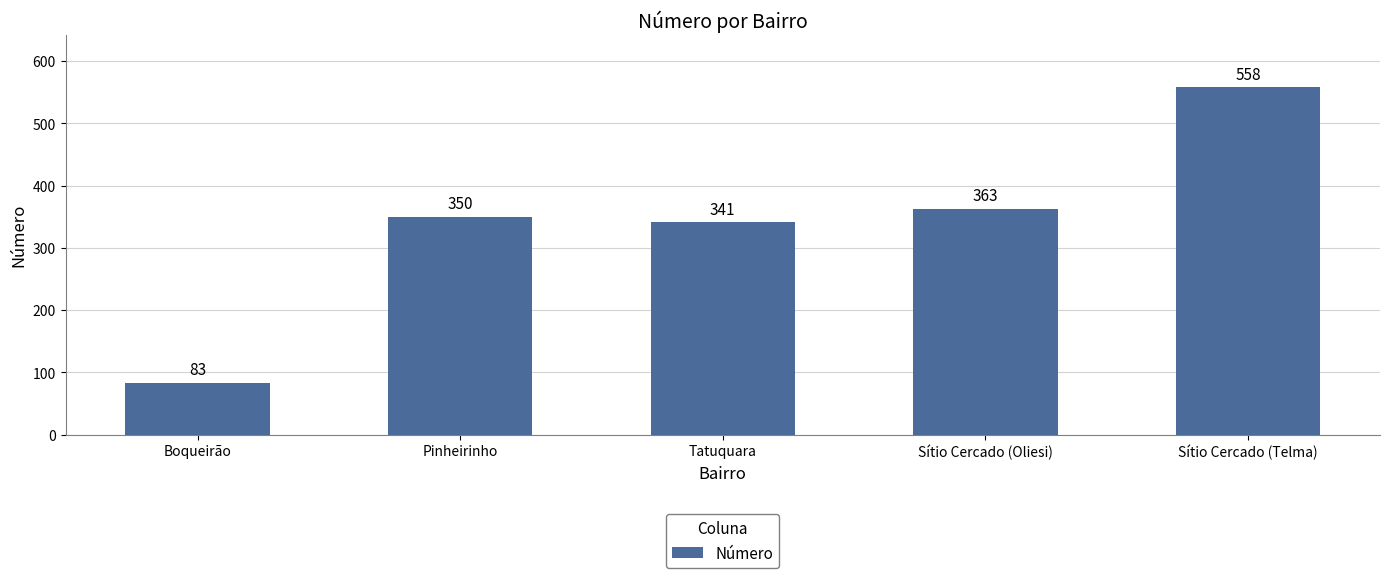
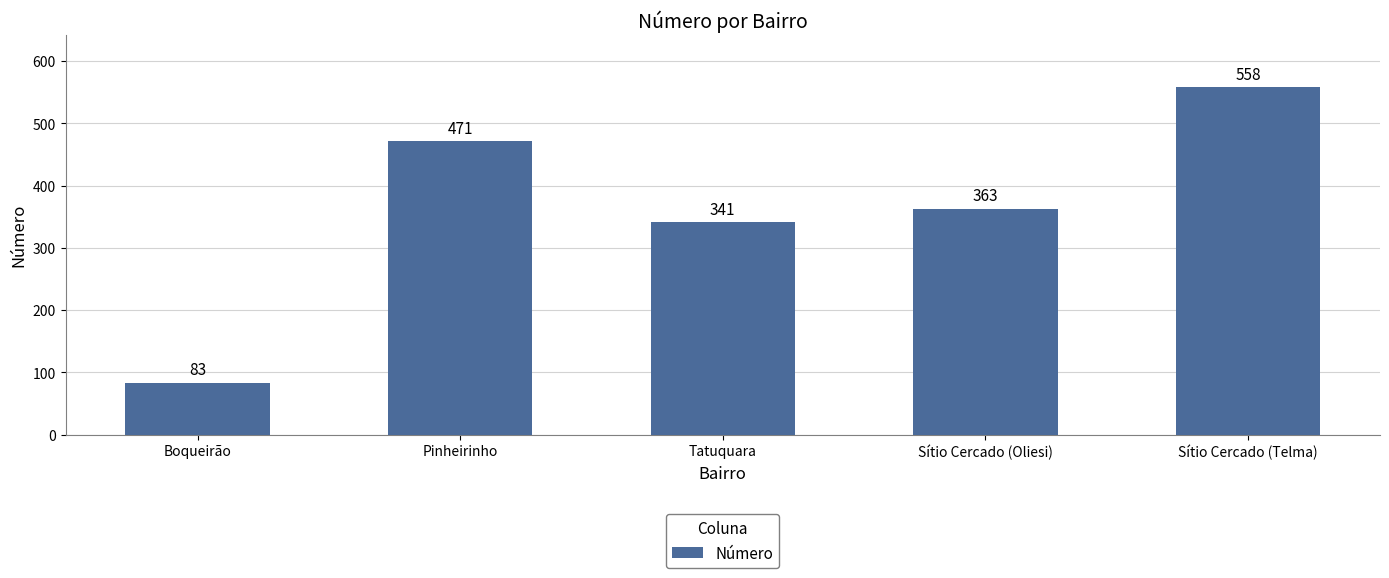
  {
    "Boqueirão": 83,
-   "Pinheirinho": 350,
+   "Pinheirinho": 471,
    "Tatuquara": 341,
    "Sítio Cercado (Oliesi)": 363,
    "Sítio Cercado (Telma)": 558
  }
